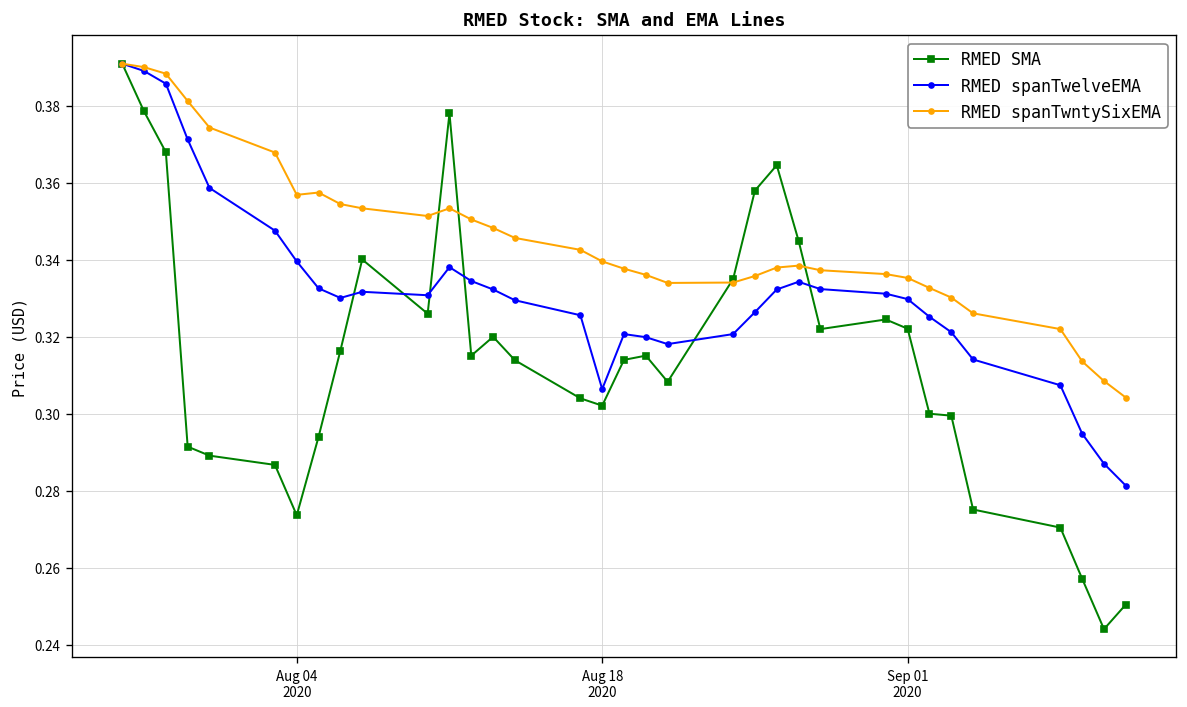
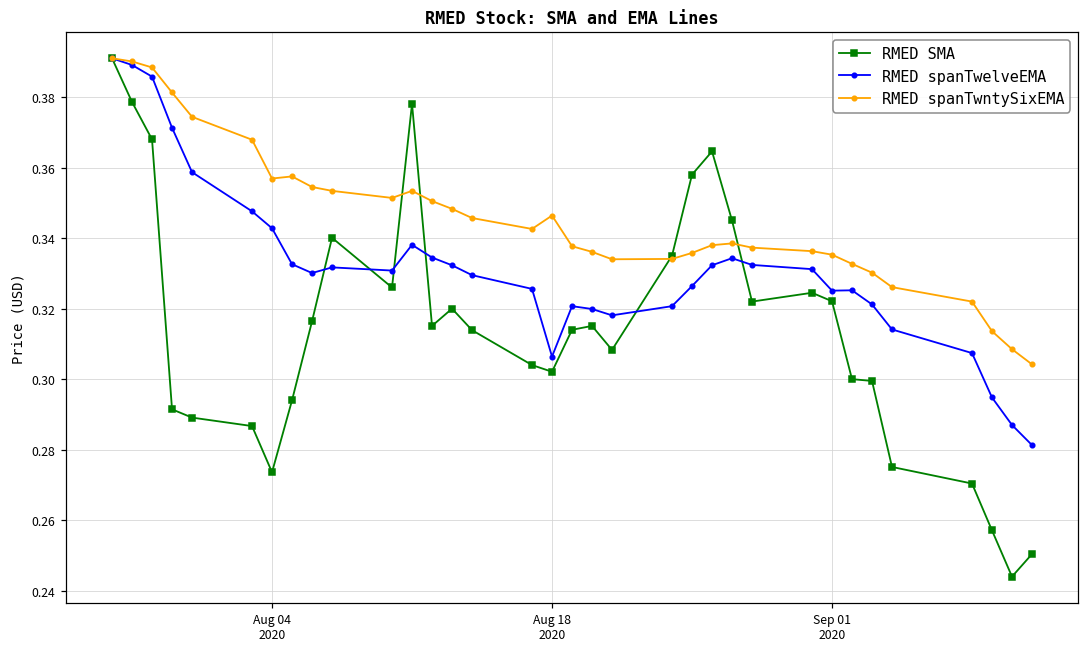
  {
    "RMED SMA": {
      "Aug 04 2020": 0.274,
      "Aug 18 2020": 0.302,
      "Sep 01 2020": 0.322
    },
    "RMED spanTwelveEMA": {
-     "Aug 04 2020": 0.340,
+     "Aug 04 2020": 0.343,
      "Aug 18 2020": 0.306,
-     "Sep 01 2020": 0.330
+     "Sep 01 2020": 0.325
    },
    "RMED spanTwntySixEMA": {
      "Aug 04 2020": 0.357,
-     "Aug 18 2020": 0.340,
+     "Aug 18 2020": 0.346,
      "Sep 01 2020": 0.335
    }
  }
